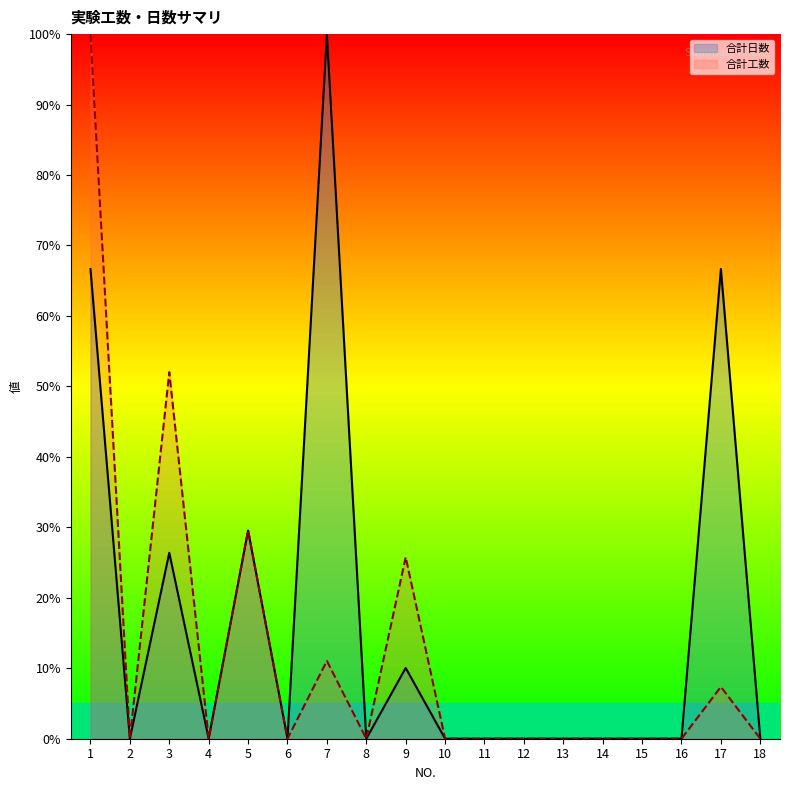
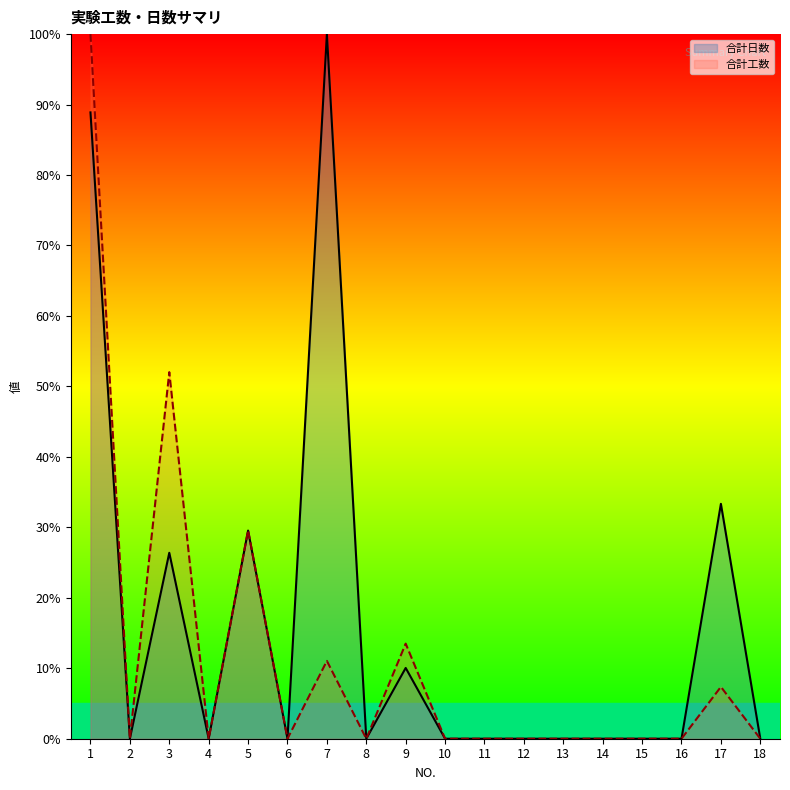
  {
    "合計日数": {
-     "1": "67%",
+     "1": "89%",
      "3": "26%",
      "7": "100%",
      "9": "10%",
-     "17": "67%"
+     "17": "33%"
    },
    "合計工数": {
      "1": "100%",
      "3": "52%",
      "7": "11%",
-     "9": "26%",
+     "9": "13%",
      "17": "7%"
    }
  }
